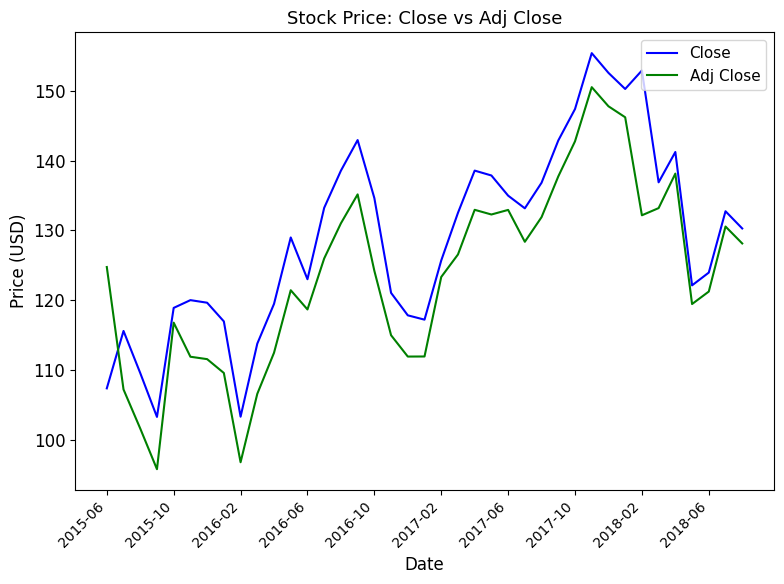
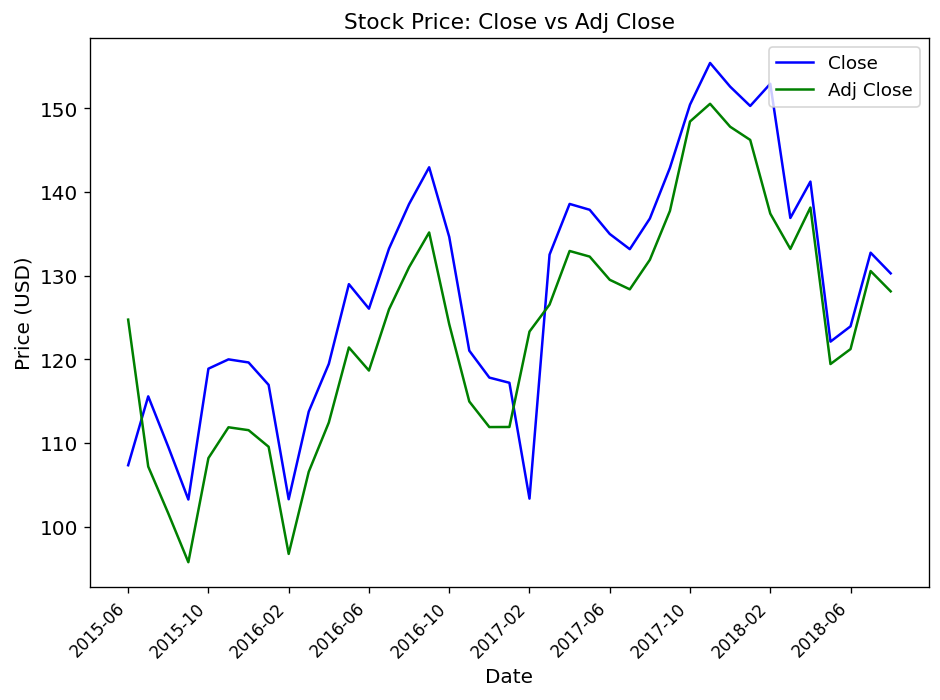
  {
    "Close": {
      "2015-06": 107,
      "2015-10": 119,
      "2016-02": 103,
-     "2016-06": 123,
+     "2016-06": 126,
      "2016-10": 135,
-     "2017-02": 126,
+     "2017-02": 103,
      "2017-06": 135,
-     "2017-10": 147,
+     "2017-10": 150,
      "2018-06": 124
    },
    "Adj Close": {
      "2015-06": 125,
-     "2015-10": 117,
+     "2015-10": 108,
      "2016-02": 97,
      "2016-06": 119,
      "2016-10": 124,
      "2017-02": 123,
-     "2017-06": 133,
-     "2017-10": 143,
-     "2018-02": 132,
+     "2017-06": 130,
+     "2017-10": 148,
+     "2018-02": 137,
      "2018-06": 121
    }
  }
